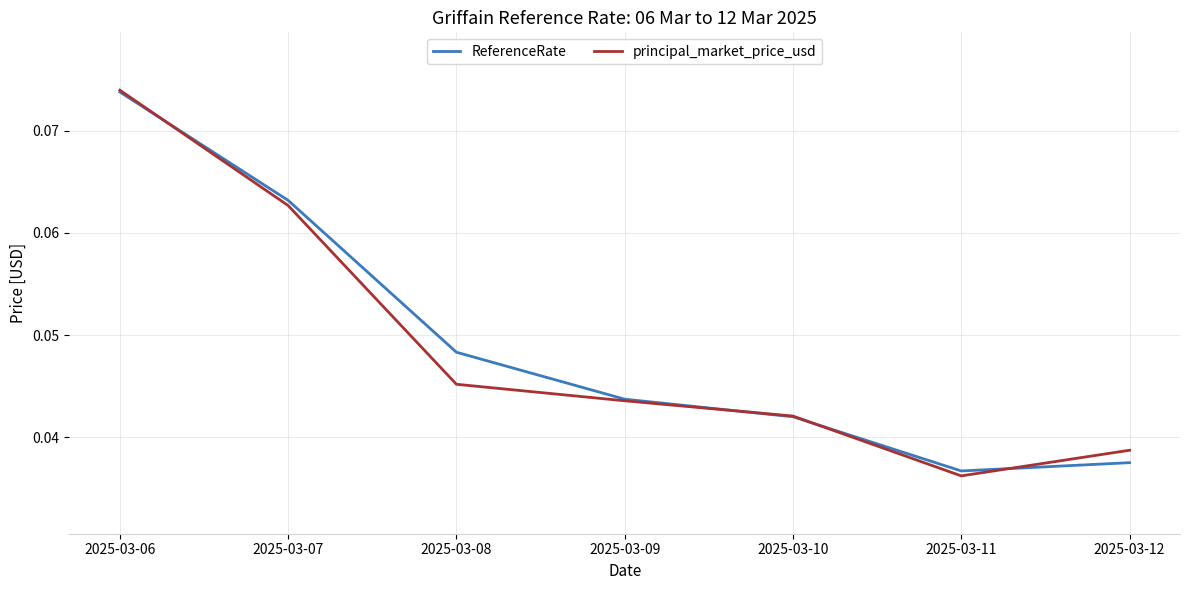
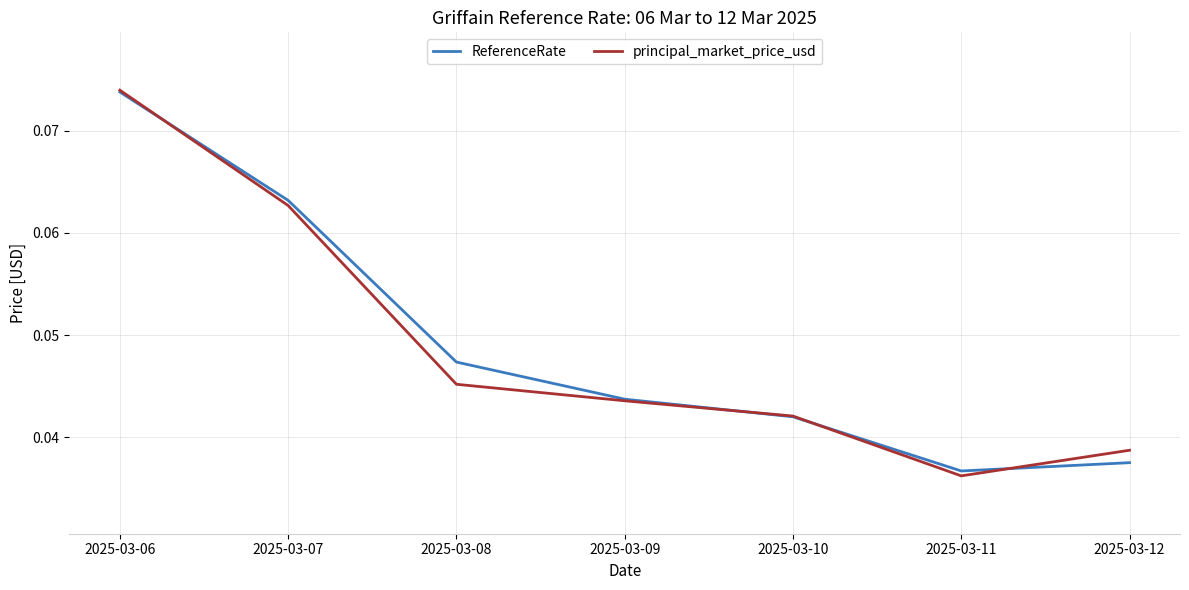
  {
    "ReferenceRate": {
      "2025-03-07": 0.0632,
-     "2025-03-08": 0.0483,
+     "2025-03-08": 0.0474,
      "2025-03-11": 0.0367,
      "2025-03-12": 0.0375
    },
    "principal_market_price_usd": {
      "2025-03-07": 0.0627,
      "2025-03-08": 0.0452,
      "2025-03-11": 0.0362,
      "2025-03-12": 0.0387
    }
  }
